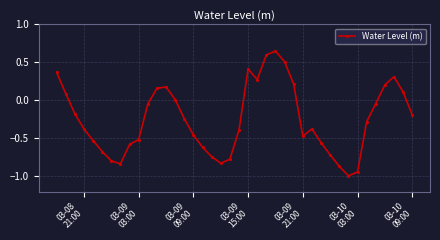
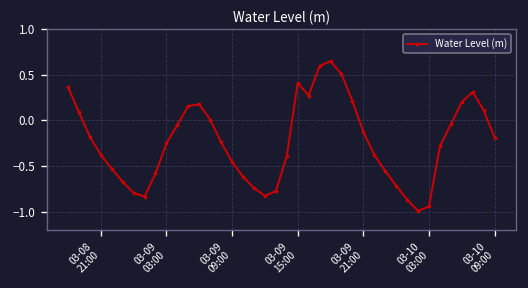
  {
    "03-08 21:00": -0.4,
-   "03-09 03:00": -0.5,
+   "03-09 03:00": -0.3,
    "03-09 09:00": -0.5,
    "03-09 15:00": 0.4,
-   "03-09 21:00": -0.5,
+   "03-09 21:00": -0.1,
    "03-10 03:00": -0.9,
    "03-10 09:00": -0.2
  }
